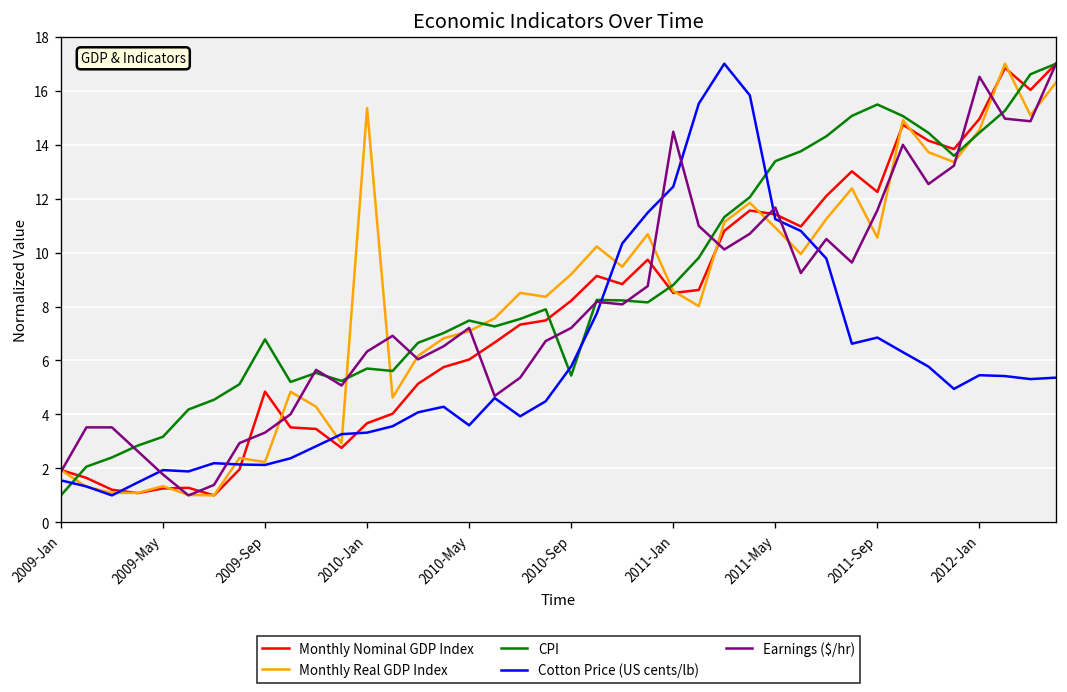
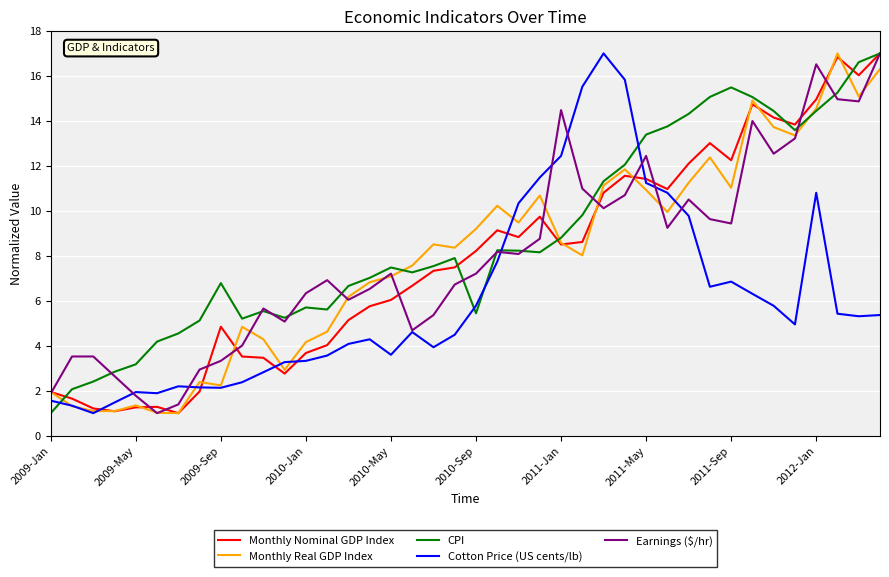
  {
    "Monthly Nominal GDP Index": {
      "2009-Sep": 4.8,
      "2010-Jan": 3.7,
      "2010-May": 6.0,
      "2010-Sep": 8.2,
      "2011-May": 11.4,
      "2011-Sep": 12.2,
      "2012-Jan": 15.0
    },
    "Monthly Real GDP Index": {
-     "2010-Jan": 15.4,
+     "2010-Jan": 4.2,
      "2010-May": 7.1,
      "2010-Sep": 9.2,
      "2011-May": 10.9,
-     "2011-Sep": 10.6
+     "2011-Sep": 11.0
    },
    "CPI": {
      "2009-Jan": 1.0,
      "2009-May": 3.2,
      "2009-Sep": 6.8,
      "2010-Jan": 5.7,
      "2010-May": 7.5,
      "2010-Sep": 5.4,
      "2011-Jan": 8.8,
      "2011-May": 13.4,
      "2011-Sep": 15.5
    },
    "Cotton Price (US cents/lb)": {
      "2009-Jan": 1.6,
      "2009-May": 1.9,
      "2010-Jan": 3.3,
      "2010-May": 3.6,
      "2010-Sep": 5.8,
      "2011-Jan": 12.4,
      "2011-May": 11.2,
      "2011-Sep": 6.9,
-     "2012-Jan": 5.5
+     "2012-Jan": 10.8
    },
    "Earnings ($/hr)": {
      "2009-May": 1.8,
      "2009-Sep": 3.3,
      "2010-Jan": 6.3,
      "2010-May": 7.2,
      "2010-Sep": 7.2,
      "2011-Jan": 14.5,
-     "2011-May": 11.7,
-     "2011-Sep": 11.6,
+     "2011-May": 12.4,
+     "2011-Sep": 9.4,
      "2012-Jan": 16.5
    }
  }
